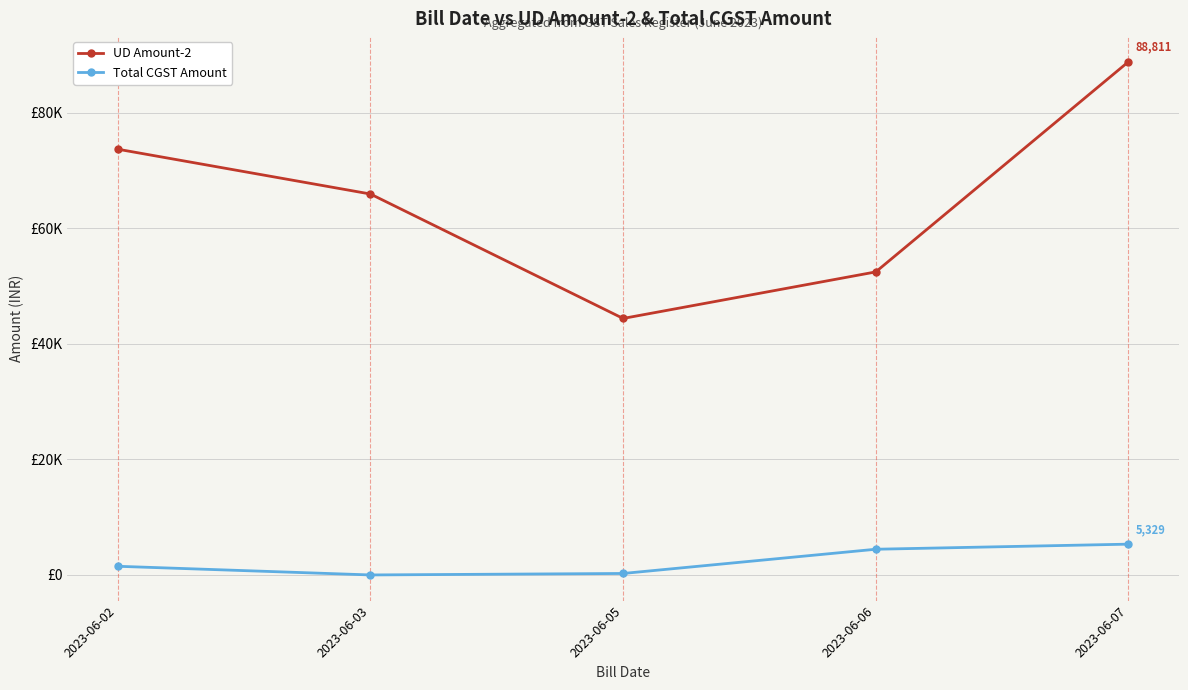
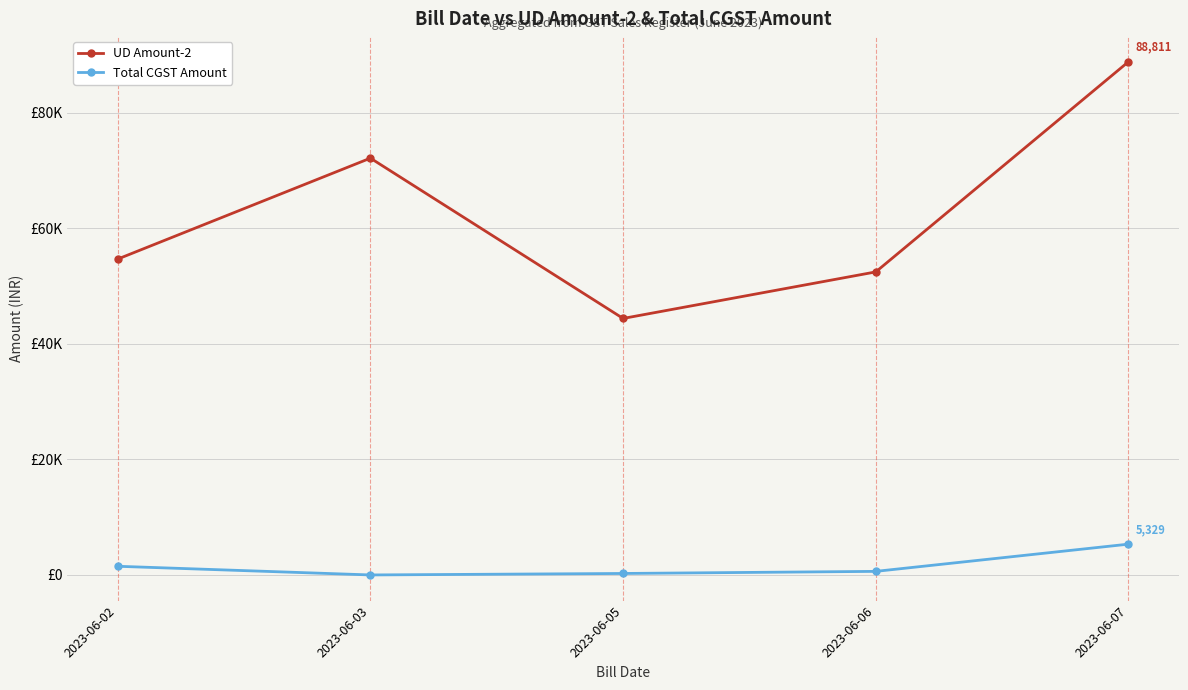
  {
    "UD Amount-2": {
-     "2023-06-02": "£74000",
-     "2023-06-03": "£66000",
+     "2023-06-02": "£55000",
+     "2023-06-03": "£72000",
      "2023-06-05": "£44000",
      "2023-06-06": "£52000"
    },
    "Total CGST Amount": {
      "2023-06-02": "£1000",
      "2023-06-03": "£0",
      "2023-06-05": "£0",
-     "2023-06-06": "£4000"
+     "2023-06-06": "£1000"
    }
  }
